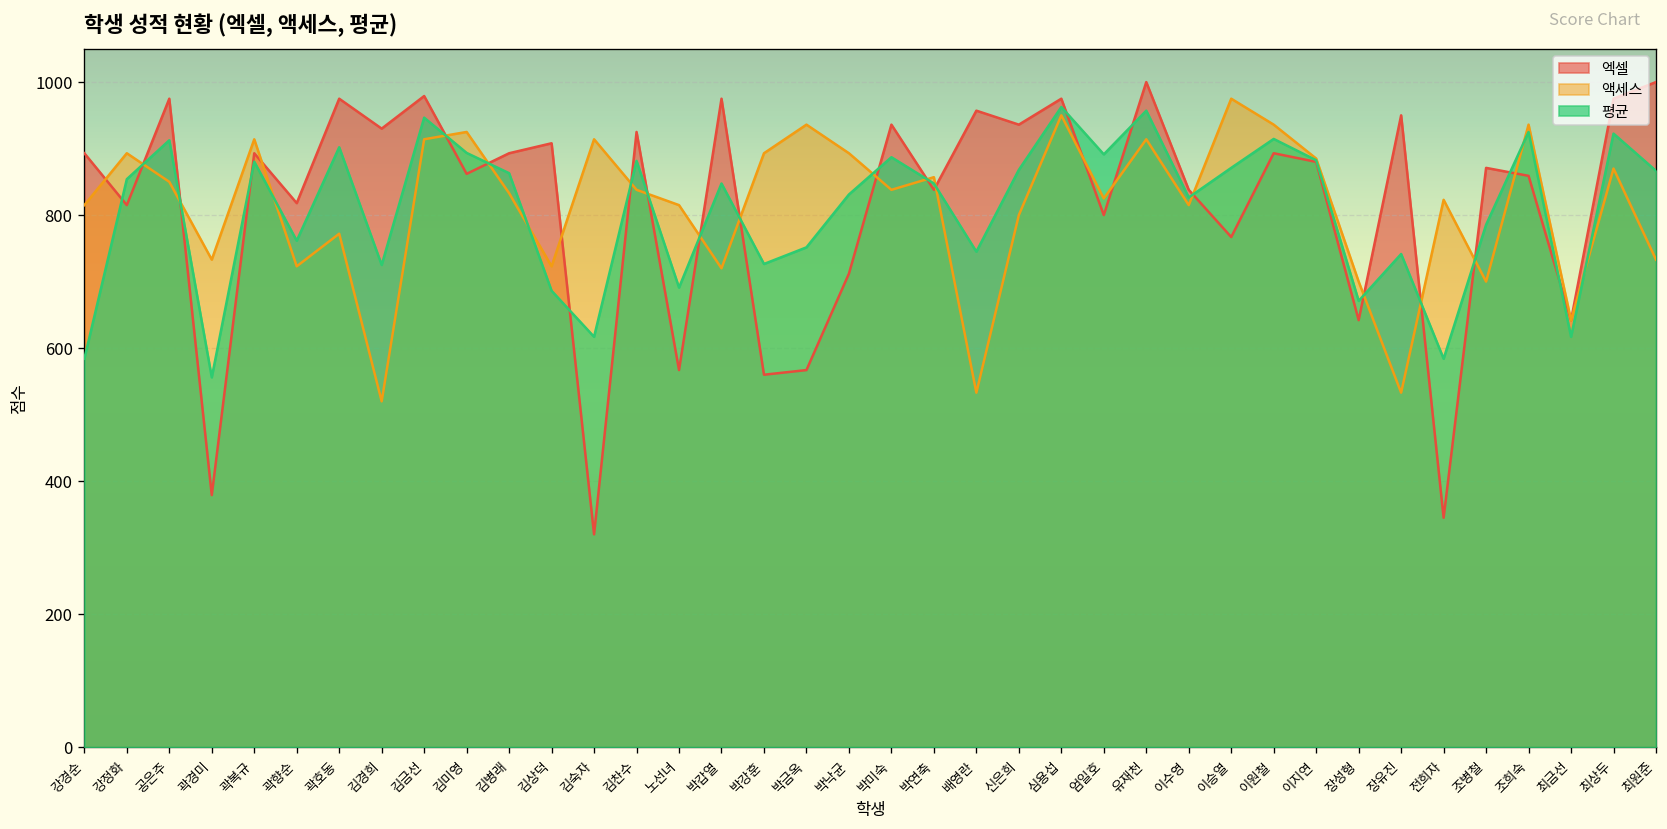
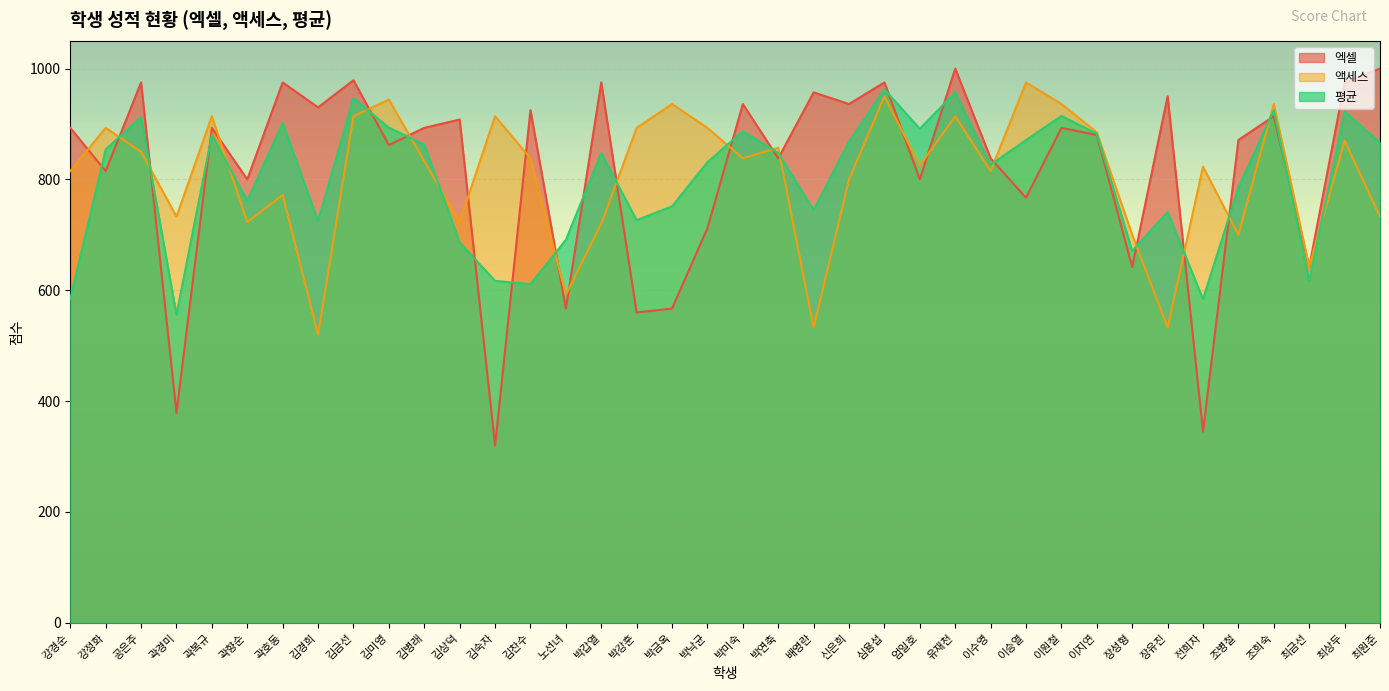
  {
    "엑셀": {
      "강경순": 890,
      "강정화": 820,
      "공은주": 980,
      "곽경미": 380,
      "곽복규": 890,
-     "곽향순": 820,
+     "곽향순": 800,
      "곽호동": 980,
      "김경희": 930,
      "김금선": 980,
      "김미영": 860,
      "김병래": 890,
      "김상덕": 910,
      "김숙자": 320,
      "김찬수": 930,
      "노선녀": 570,
      "박갑열": 980,
      "박강훈": 560,
      "박금옥": 570,
      "박낙균": 710,
      "박미숙": 940,
      "박연축": 840,
      "배영란": 960,
      "신은희": 940,
      "심용섭": 980,
      "엄일호": 800,
      "유재천": 1000,
      "이수영": 840,
      "이승열": 770,
      "이원철": 890,
      "장성형": 640,
      "장유진": 950,
      "전희자": 350,
      "조병철": 870,
-     "조희숙": 860,
+     "조희숙": 910,
      "최원준": 1000
    },
    "액세스": {
      "강경순": 820,
      "강정화": 890,
      "공은주": 850,
      "곽경미": 730,
      "곽복규": 910,
      "곽향순": 720,
      "곽호동": 770,
      "김경희": 520,
      "김금선": 910,
-     "김미영": 930,
+     "김미영": 940,
      "김병래": 830,
      "김상덕": 720,
      "김숙자": 910,
      "김찬수": 840,
-     "노선녀": 820,
+     "노선녀": 590,
      "박갑열": 720,
      "박강훈": 890,
      "박금옥": 940,
      "박낙균": 890,
      "박미숙": 840,
      "박연축": 860,
      "배영란": 530,
      "신은희": 800,
      "심용섭": 950,
      "엄일호": 830,
      "유재천": 910,
      "이수영": 820,
      "이승열": 980,
      "이원철": 940,
      "장성형": 700,
      "장유진": 530,
      "전희자": 820,
      "조병철": 700,
      "조희숙": 940,
      "최상두": 870,
      "최원준": 730
    },
    "평균": {
      "강경순": 580,
      "강정화": 850,
      "공은주": 910,
      "곽경미": 560,
      "곽복규": 880,
      "곽향순": 760,
      "곽호동": 900,
      "김경희": 730,
      "김금선": 950,
      "김미영": 890,
      "김병래": 860,
      "김상덕": 690,
      "김숙자": 620,
-     "김찬수": 880,
+     "김찬수": 610,
      "노선녀": 690,
      "박갑열": 850,
      "박강훈": 730,
      "박금옥": 750,
      "박낙균": 830,
      "박미숙": 890,
      "박연축": 850,
      "배영란": 750,
      "신은희": 870,
      "심용섭": 960,
      "엄일호": 890,
      "유재천": 960,
      "이수영": 830,
      "이승열": 870,
      "이원철": 910,
      "장성형": 670,
      "장유진": 740,
      "전희자": 580,
      "조병철": 790,
      "조희숙": 930,
      "최금선": 620,
      "최상두": 920,
      "최원준": 870
    }
  }
